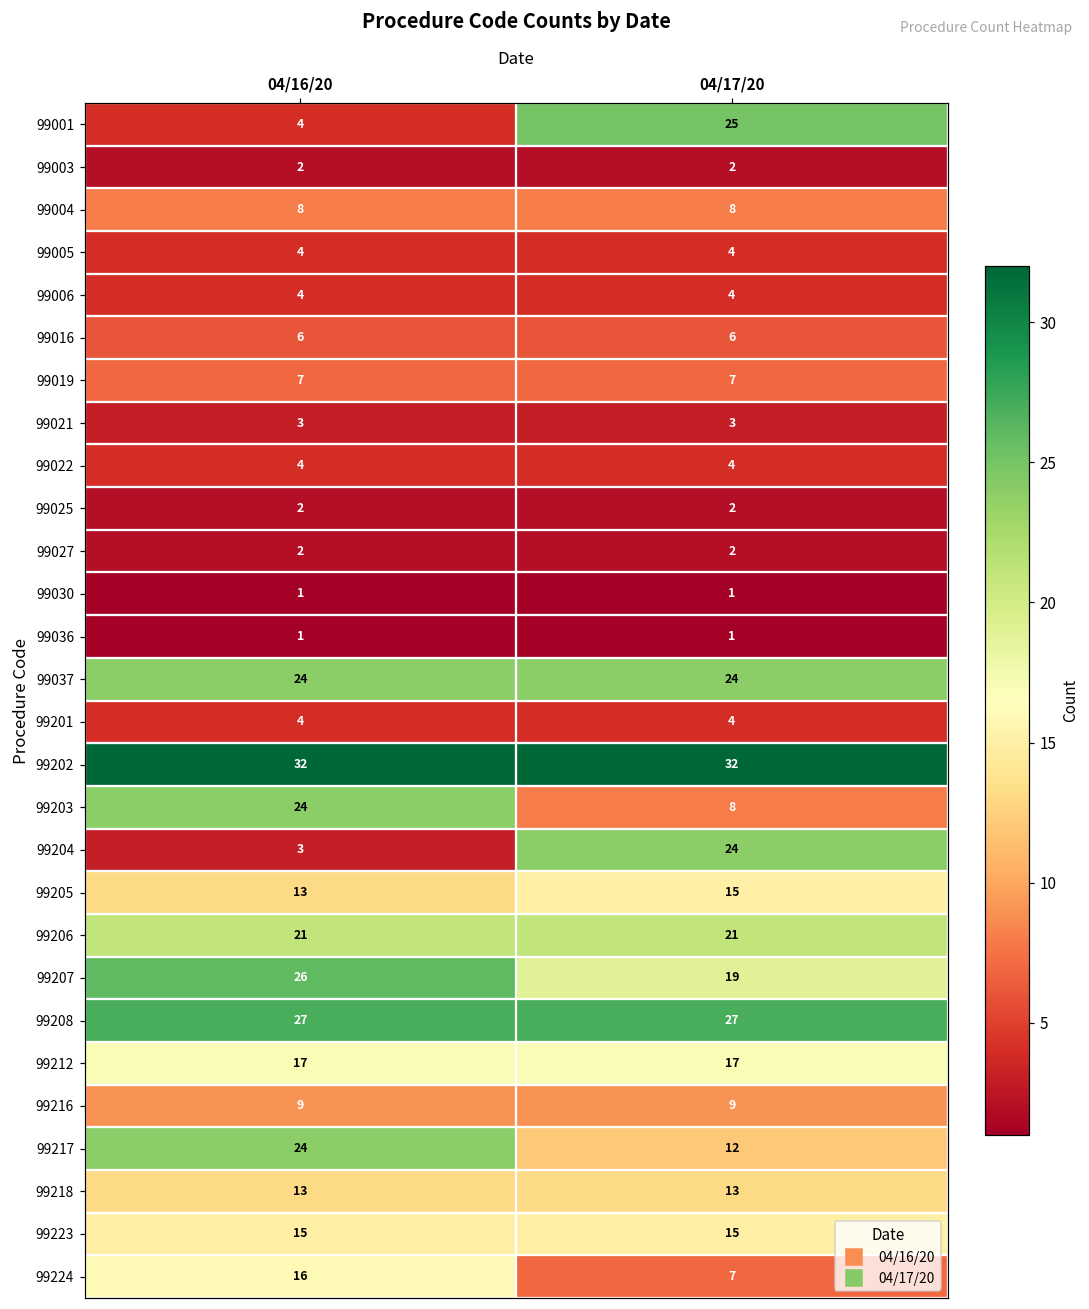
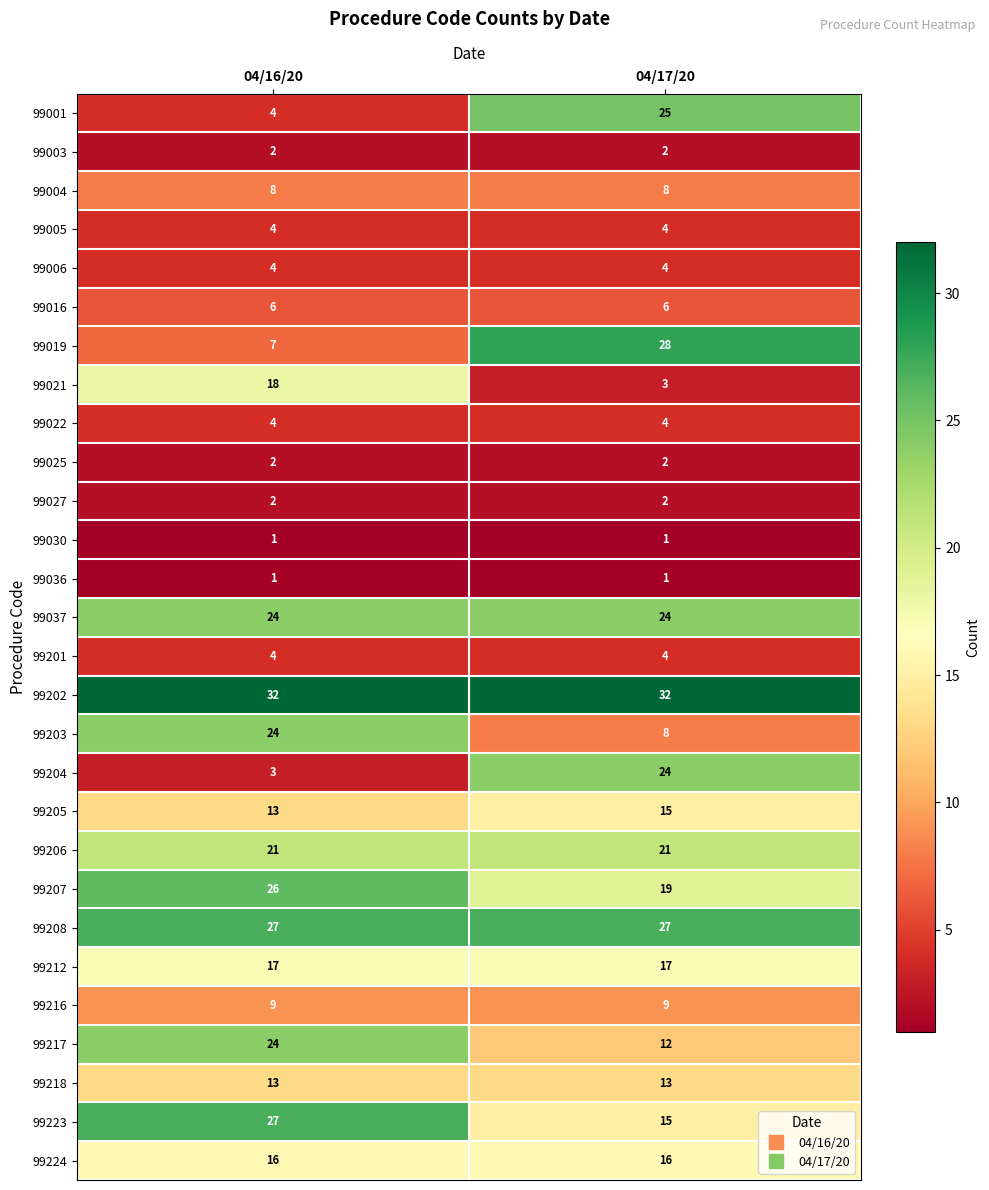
  {
    "99001": {
      "04/16/20": 4,
      "04/17/20": 25
    },
    "99003": {
      "04/16/20": 2,
      "04/17/20": 2
    },
    "99004": {
      "04/16/20": 8,
      "04/17/20": 8
    },
    "99005": {
      "04/16/20": 4,
      "04/17/20": 4
    },
    "99006": {
      "04/16/20": 4,
      "04/17/20": 4
    },
    "99016": {
      "04/16/20": 6,
      "04/17/20": 6
    },
    "99019": {
      "04/16/20": 7,
-     "04/17/20": 7
+     "04/17/20": 28
    },
    "99021": {
-     "04/16/20": 3,
+     "04/16/20": 18,
      "04/17/20": 3
    },
    "99022": {
      "04/16/20": 4,
      "04/17/20": 4
    },
    "99025": {
      "04/16/20": 2,
      "04/17/20": 2
    },
    "99027": {
      "04/16/20": 2,
      "04/17/20": 2
    },
    "99030": {
      "04/16/20": 1,
      "04/17/20": 1
    },
    "99036": {
      "04/16/20": 1,
      "04/17/20": 1
    },
    "99037": {
      "04/16/20": 24,
      "04/17/20": 24
    },
    "99201": {
      "04/16/20": 4,
      "04/17/20": 4
    },
    "99202": {
      "04/16/20": 32,
      "04/17/20": 32
    },
    "99203": {
      "04/16/20": 24,
      "04/17/20": 8
    },
    "99204": {
      "04/16/20": 3,
      "04/17/20": 24
    },
    "99205": {
      "04/16/20": 13,
      "04/17/20": 15
    },
    "99206": {
      "04/16/20": 21,
      "04/17/20": 21
    },
    "99207": {
      "04/16/20": 26,
      "04/17/20": 19
    },
    "99208": {
      "04/16/20": 27,
      "04/17/20": 27
    },
    "99212": {
      "04/16/20": 17,
      "04/17/20": 17
    },
    "99216": {
      "04/16/20": 9,
      "04/17/20": 9
    },
    "99217": {
      "04/16/20": 24,
      "04/17/20": 12
    },
    "99218": {
      "04/16/20": 13,
      "04/17/20": 13
    },
    "99223": {
-     "04/16/20": 15,
+     "04/16/20": 27,
      "04/17/20": 15
    },
    "99224": {
      "04/16/20": 16,
-     "04/17/20": 7
+     "04/17/20": 16
    }
  }
